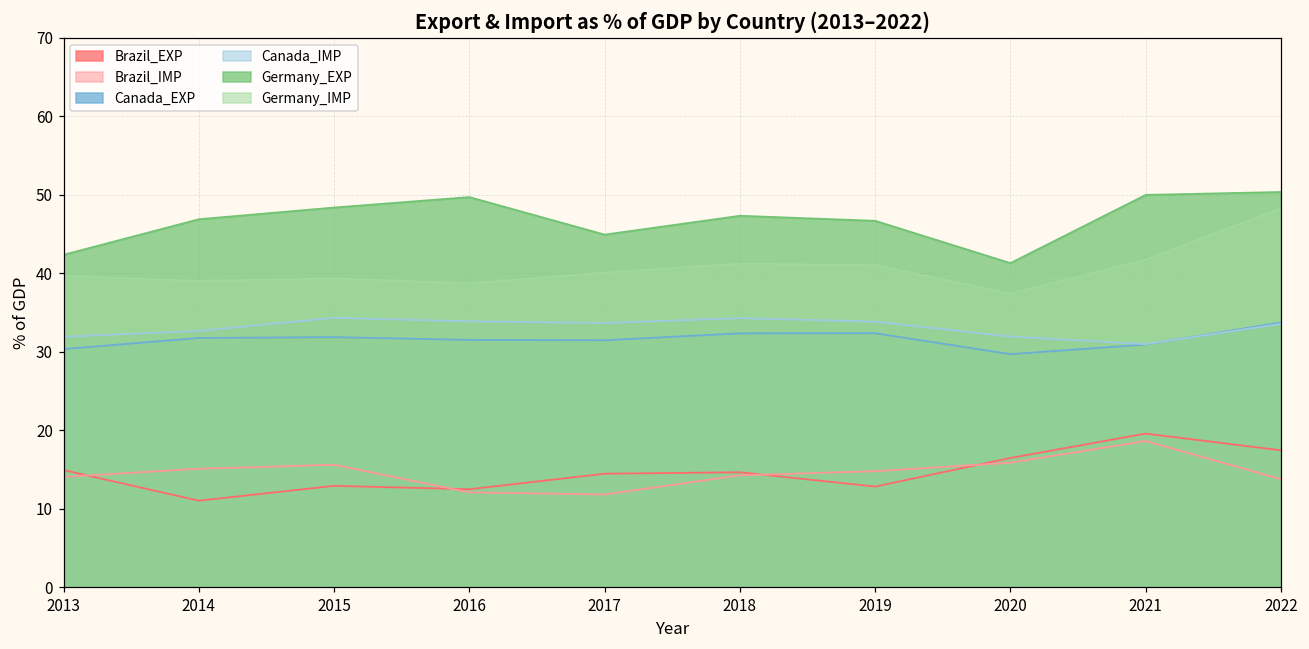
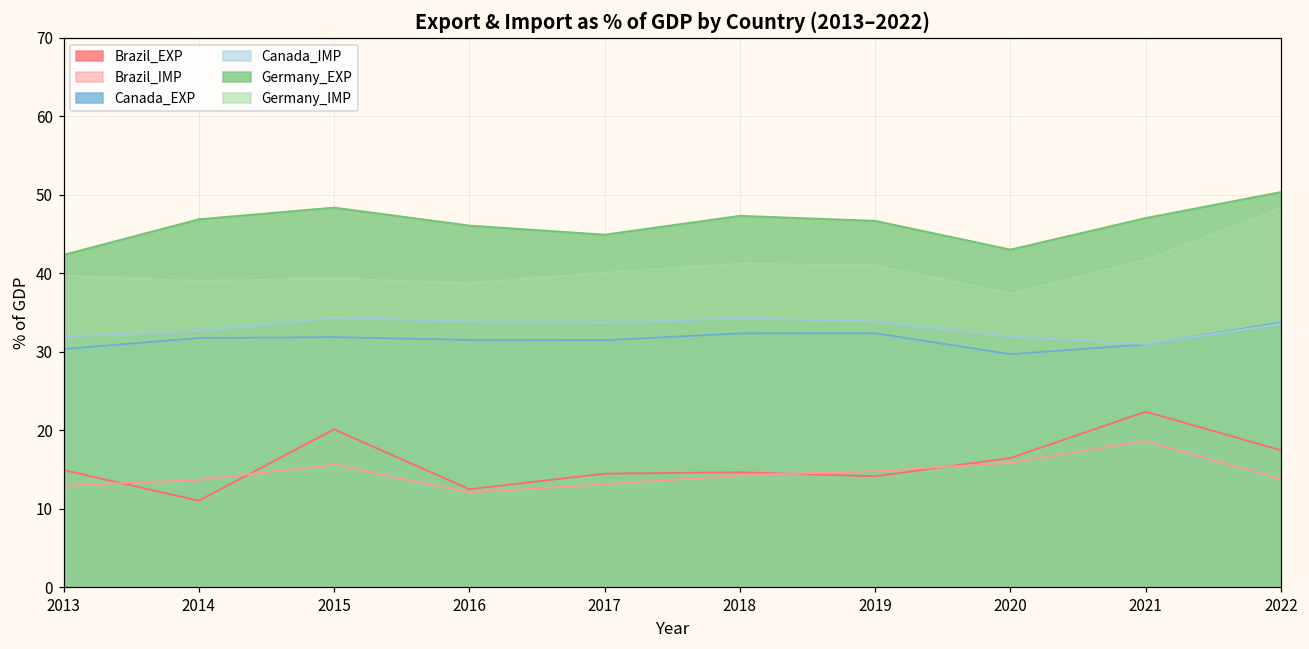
  {
    "Brazil_EXP": {
      "2013": 15,
      "2014": 11,
-     "2015": 13,
+     "2015": 20,
      "2016": 12,
      "2017": 14,
      "2018": 15,
-     "2019": 13,
+     "2019": 14,
      "2020": 16,
-     "2021": 20,
+     "2021": 22,
      "2022": 17
    },
    "Brazil_IMP": {
-     "2013": 14,
-     "2014": 15,
+     "2013": 13,
+     "2014": 14,
      "2015": 16,
      "2016": 12,
-     "2017": 12,
+     "2017": 13,
      "2018": 14,
      "2019": 15,
      "2020": 16,
      "2021": 19,
      "2022": 14
    },
    "Germany_EXP": {
      "2013": 42,
      "2014": 47,
      "2015": 48,
-     "2016": 50,
+     "2016": 46,
      "2017": 45,
      "2018": 47,
      "2019": 47,
-     "2020": 41,
-     "2021": 50,
+     "2020": 43,
+     "2021": 47,
      "2022": 50
    }
  }
